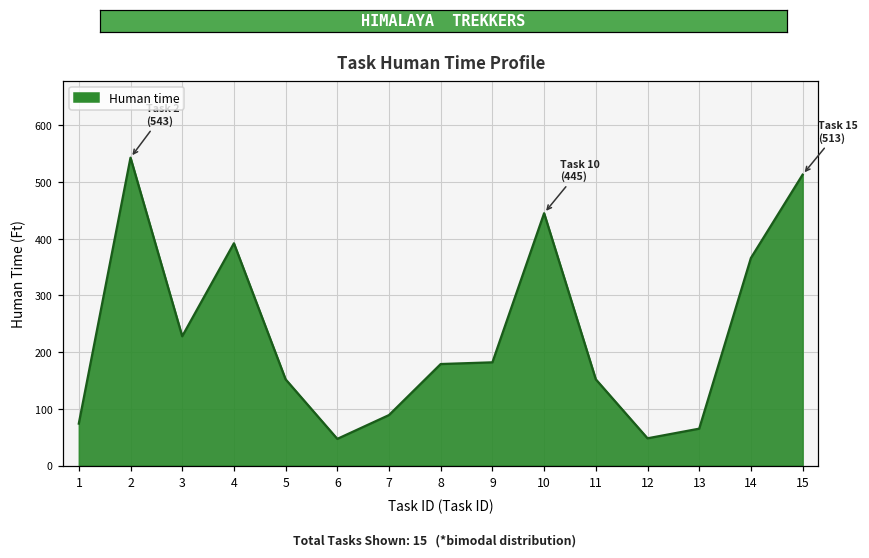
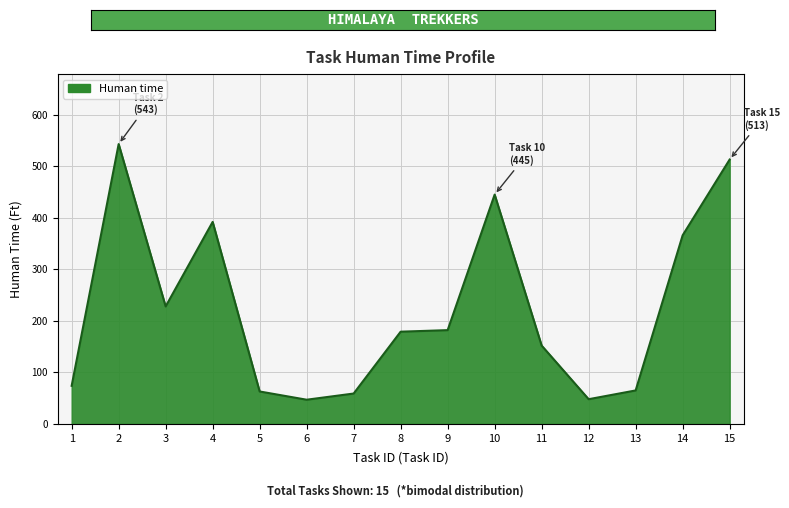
  {
    "1": 70,
    "3": 230,
    "4": 390,
-   "5": 150,
+   "5": 60,
    "6": 50,
-   "7": 90,
+   "7": 60,
    "8": 180,
    "9": 180,
    "11": 150,
    "12": 50,
    "13": 70,
    "14": 370
  }
